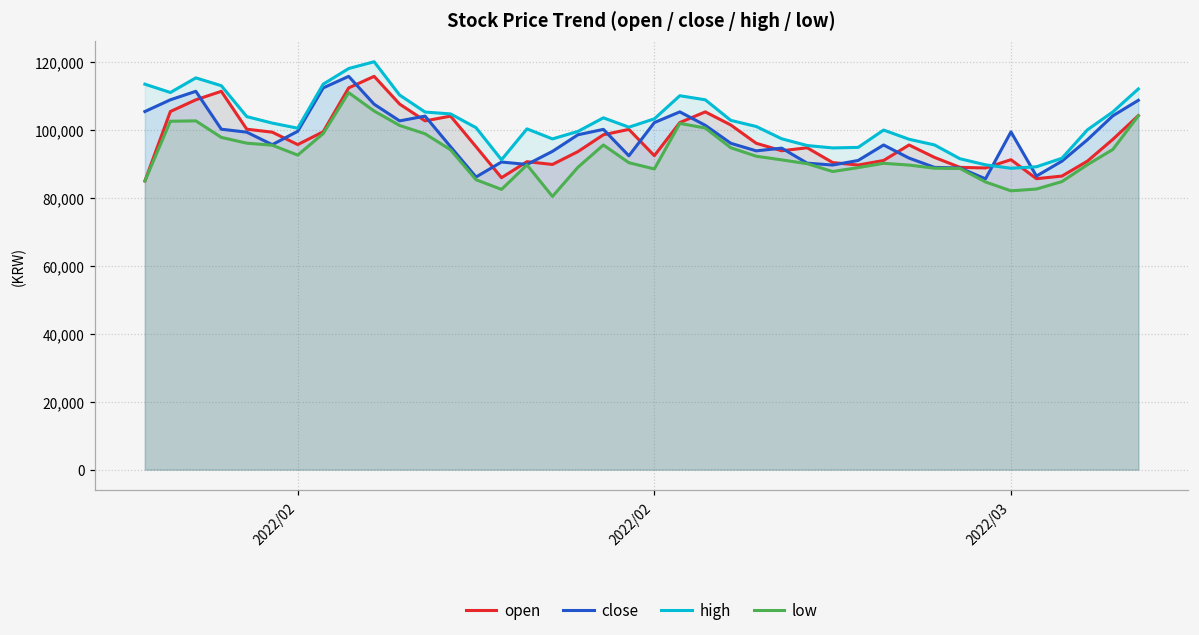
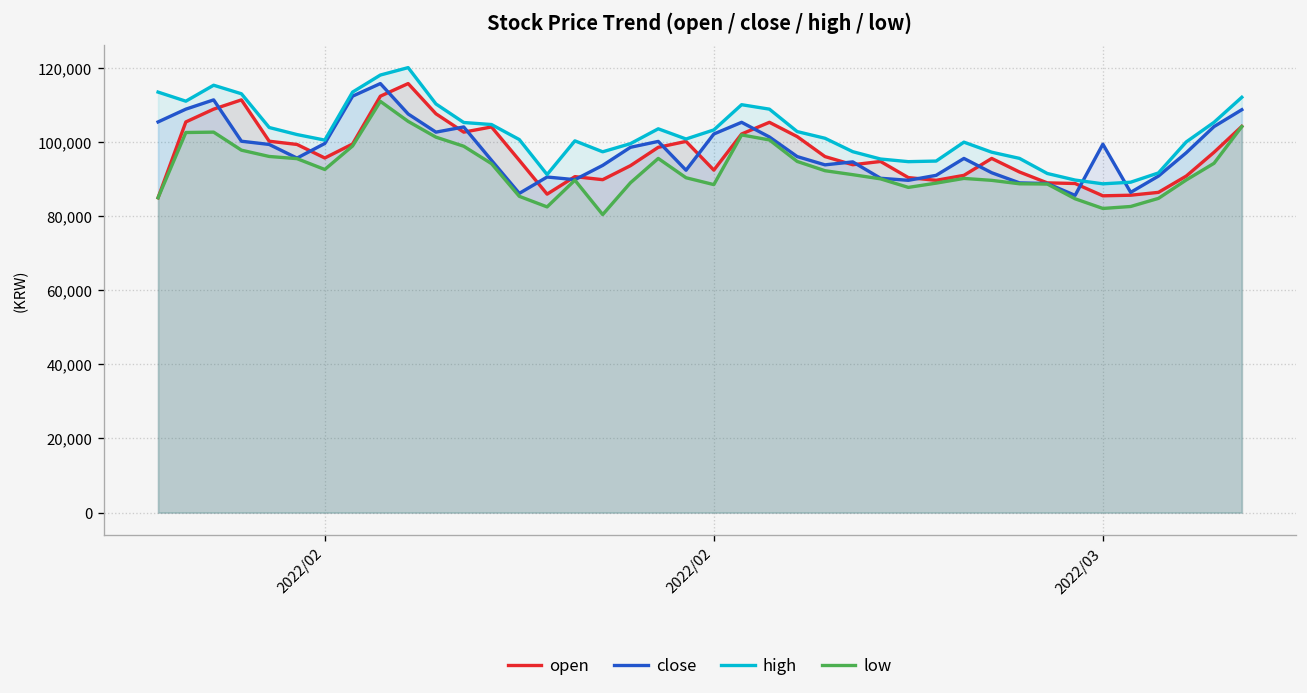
  {
    "open": {
-     "2022/03": "91,000"
+     "2022/03": "85,000"
    },
    "close": {
      "2022/03": "99,000"
    },
    "high": {
      "2022/03": "89,000"
    },
    "low": {
      "2022/03": "82,000"
    }
  }
